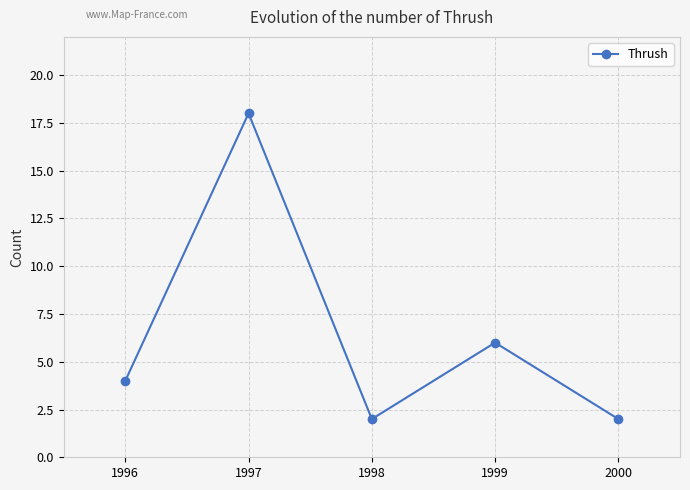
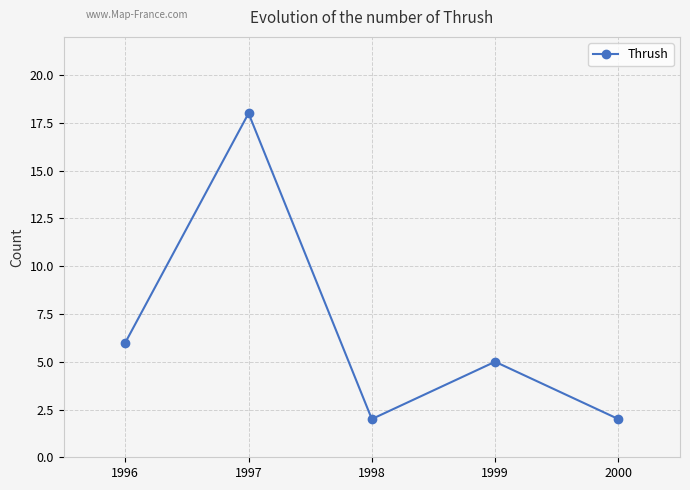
  {
-   "1996": 4,
+   "1996": 6,
    "1997": 18,
    "1998": 2,
-   "1999": 6,
+   "1999": 5,
    "2000": 2
  }
